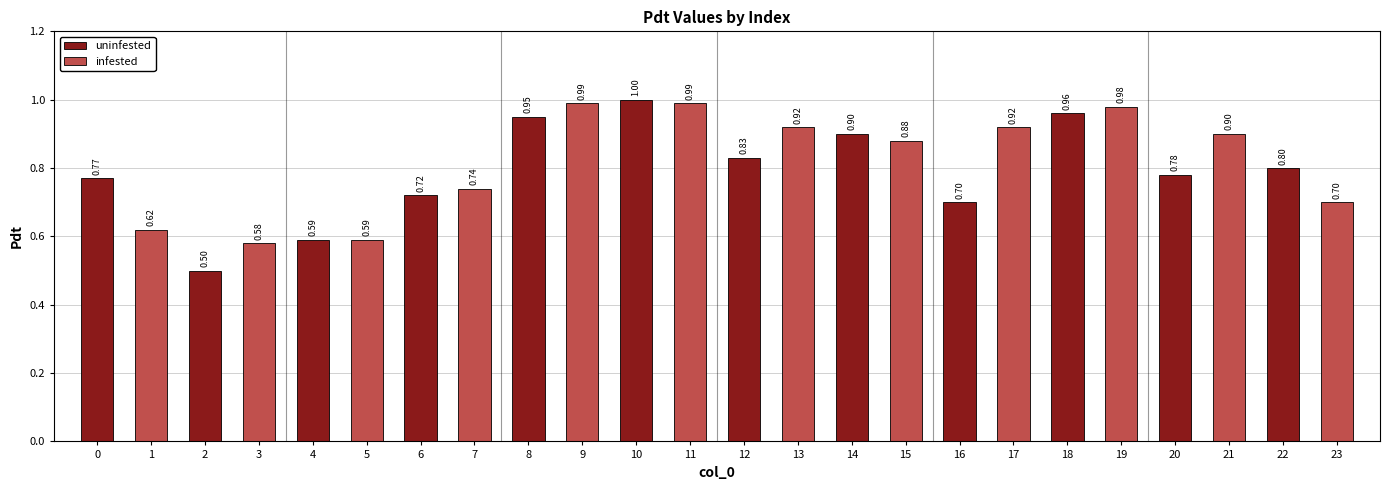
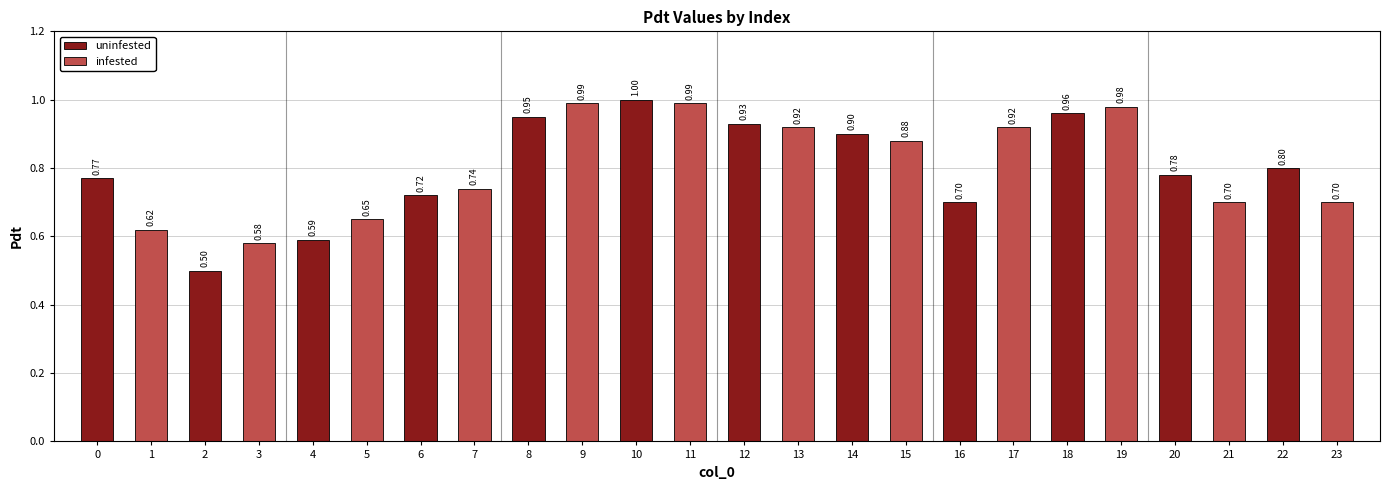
  {
    "uninfested": {
      "0": 0.77,
      "2": 0.50,
      "4": 0.59,
      "6": 0.72,
      "8": 0.95,
      "10": 1.00,
-     "12": 0.83,
+     "12": 0.93,
      "14": 0.90,
      "16": 0.70,
      "18": 0.96,
      "20": 0.78,
      "22": 0.80
    },
    "infested": {
      "1": 0.62,
      "3": 0.58,
-     "5": 0.59,
+     "5": 0.65,
      "7": 0.74,
      "9": 0.99,
      "11": 0.99,
      "13": 0.92,
      "15": 0.88,
      "17": 0.92,
      "19": 0.98,
-     "21": 0.90,
+     "21": 0.70,
      "23": 0.70
    }
  }
